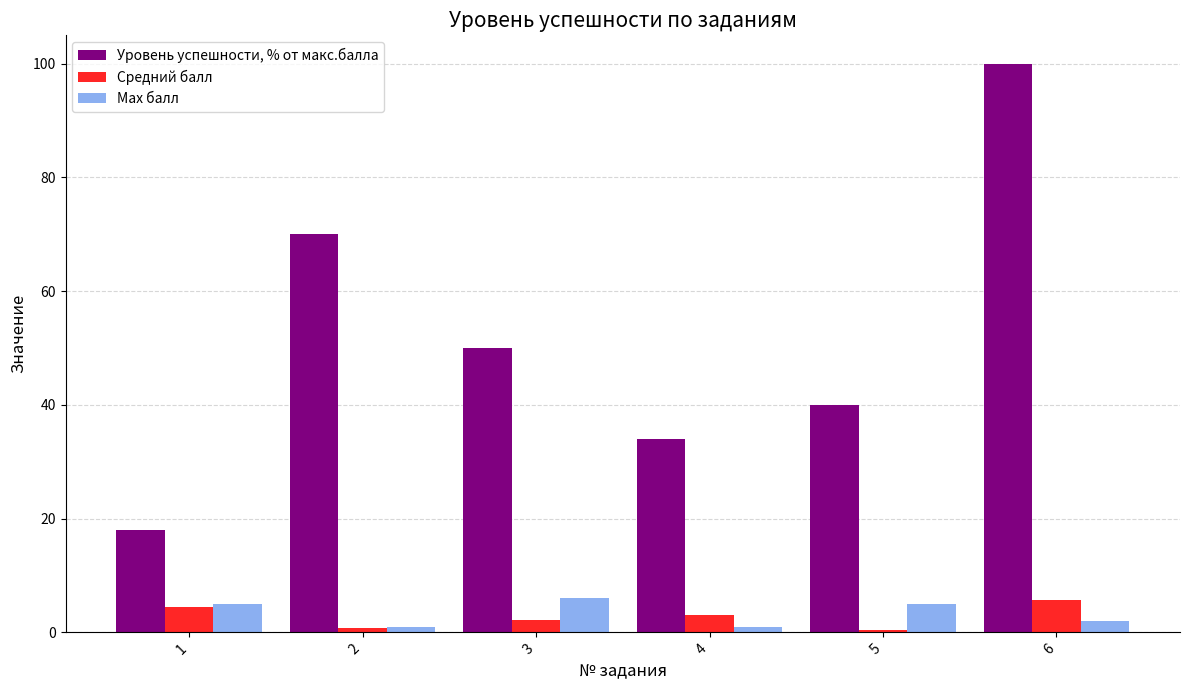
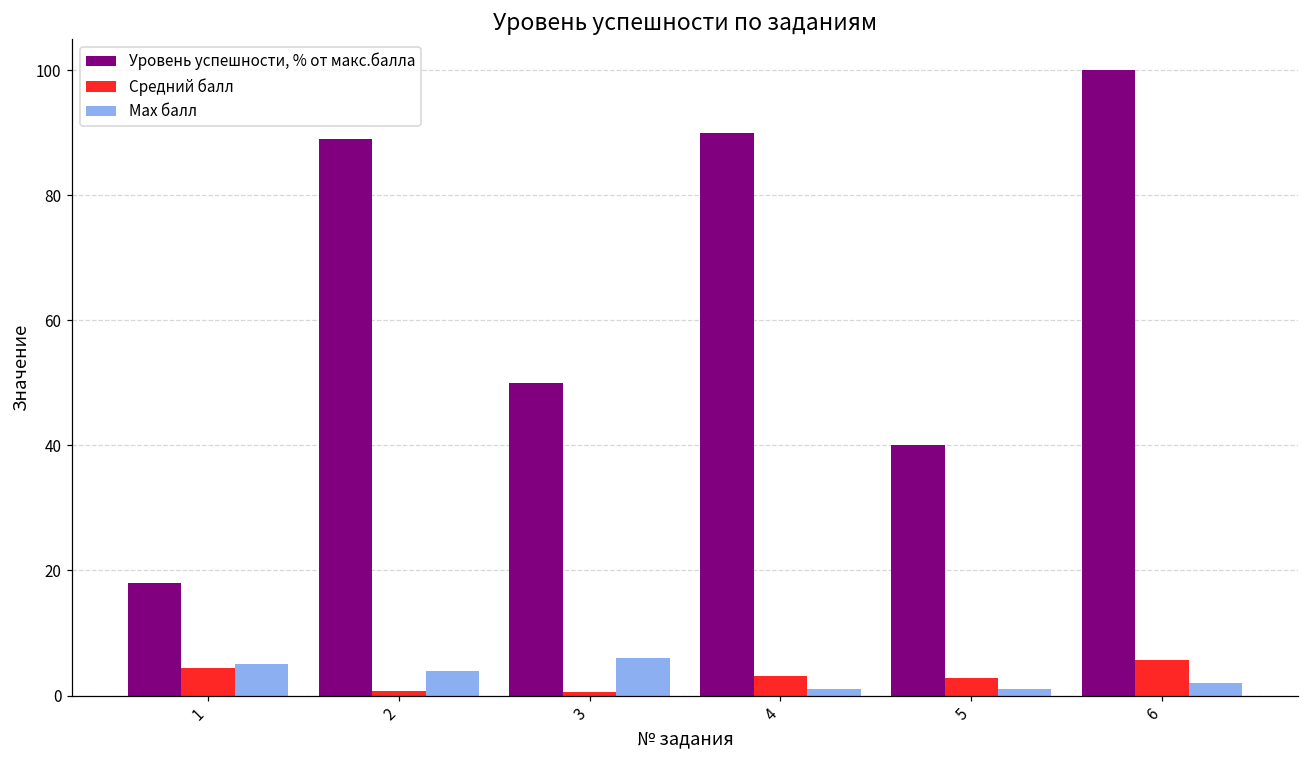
  {
    "Уровень успешности, % от макс.балла": {
      "1": 18,
-     "2": 70,
+     "2": 89,
      "3": 50,
-     "4": 34,
+     "4": 90,
      "5": 40,
      "6": 100
    },
    "Средний балл": {
      "1": 4,
      "2": 1,
-     "3": 2,
+     "3": 1,
      "4": 3,
-     "5": 0,
+     "5": 3,
      "6": 6
    },
    "Max балл": {
      "1": 5,
-     "2": 1,
+     "2": 4,
      "3": 6,
      "4": 1,
-     "5": 5,
+     "5": 1,
      "6": 2
    }
  }
